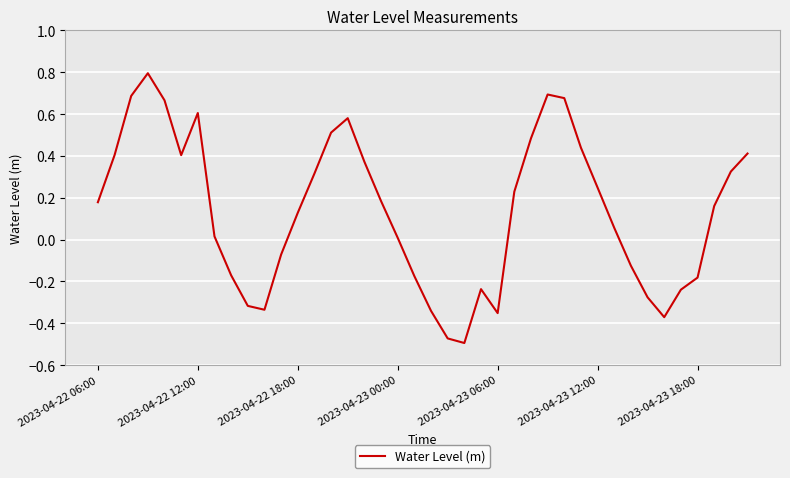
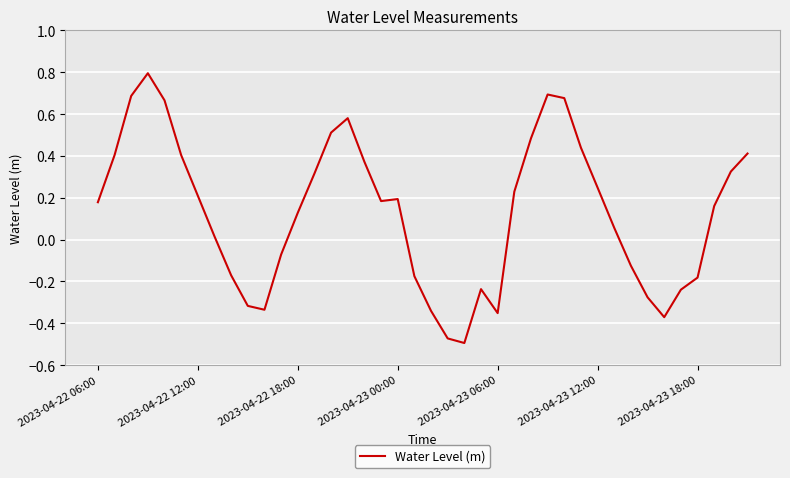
  {
    "2023-04-22 06:00": 0.18,
-   "2023-04-22 12:00": 0.61,
+   "2023-04-22 12:00": 0.21,
    "2023-04-22 18:00": 0.13,
-   "2023-04-23 00:00": 0.01,
+   "2023-04-23 00:00": 0.19,
    "2023-04-23 06:00": -0.35,
    "2023-04-23 12:00": 0.25,
    "2023-04-23 18:00": -0.18
  }
